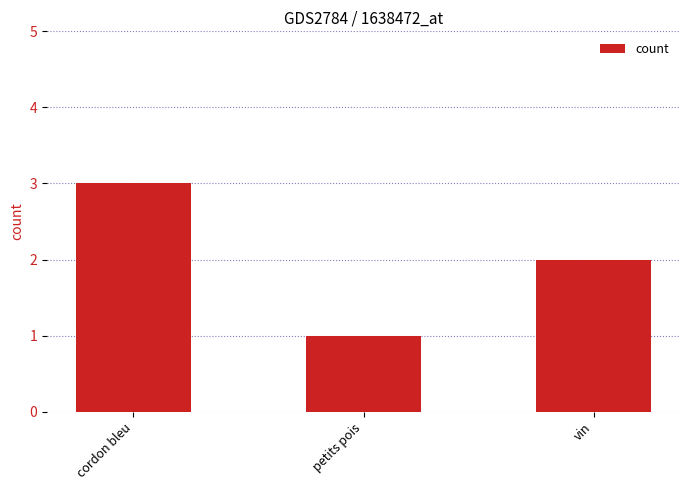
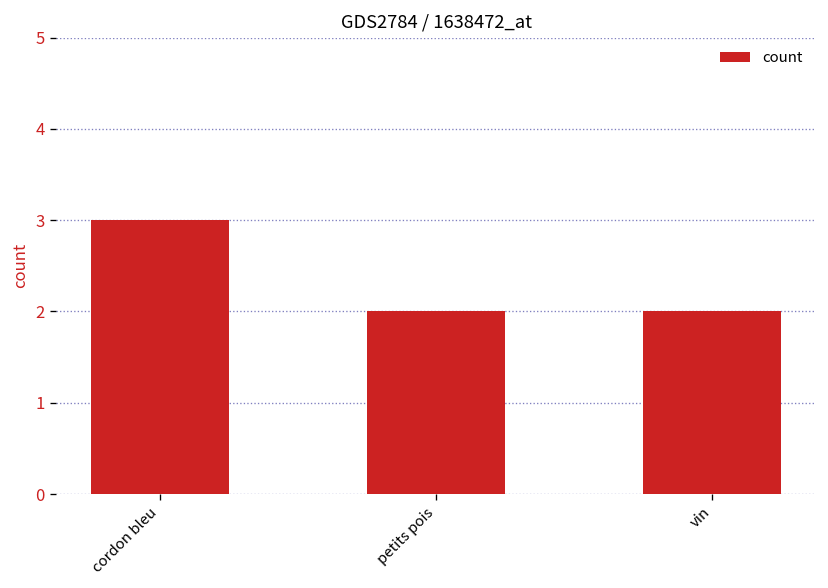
  {
    "cordon bleu": 3,
-   "petits pois": 1,
+   "petits pois": 2,
    "vin": 2
  }
